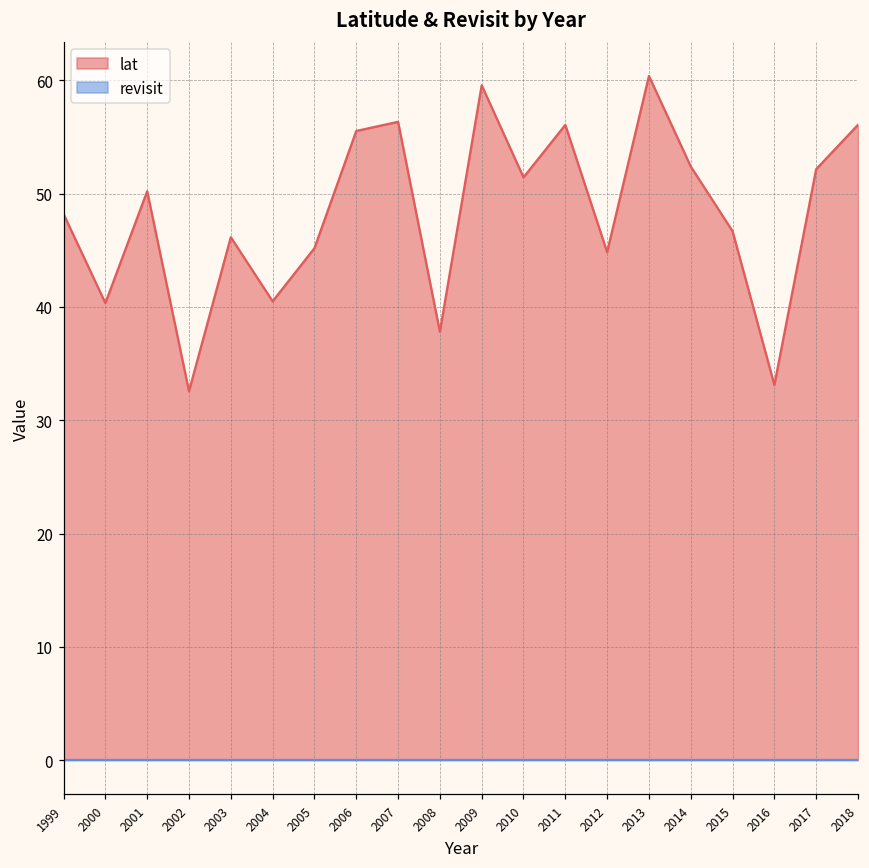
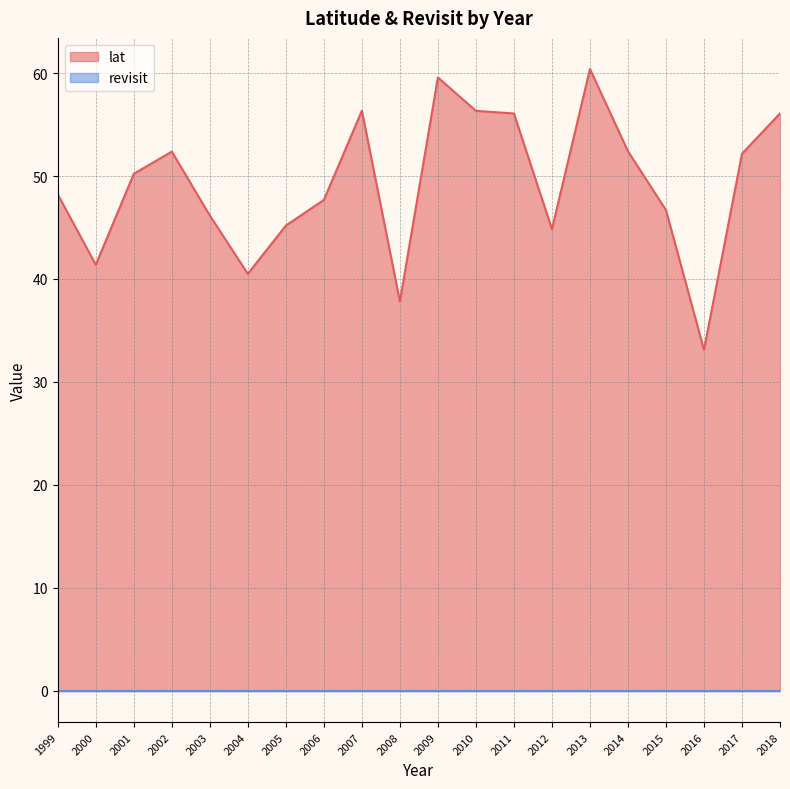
  {
    "lat": {
      "1999": 48.2,
-     "2000": 40.3,
+     "2000": 41.4,
      "2001": 50.2,
-     "2002": 32.6,
+     "2002": 52.4,
      "2003": 46.2,
      "2004": 40.5,
      "2005": 45.2,
-     "2006": 55.5,
+     "2006": 47.7,
      "2007": 56.3,
      "2008": 37.8,
      "2009": 59.6,
-     "2010": 51.4,
+     "2010": 56.3,
      "2011": 56.1,
      "2012": 44.8,
      "2013": 60.4,
      "2014": 52.4,
      "2015": 46.7,
      "2016": 33.1,
      "2017": 52.2,
      "2018": 56.1
    },
    "revisit": {
      "1999": 0.0,
      "2000": 0.0,
      "2001": 0.0,
      "2002": 0.0,
      "2003": 0.0,
      "2004": 0.0,
      "2005": 0.0,
      "2006": 0.0,
      "2007": 0.0,
      "2008": 0.0,
      "2009": 0.0,
      "2010": 0.0,
      "2011": 0.0,
      "2012": 0.0,
      "2013": 0.0,
      "2014": 0.0,
      "2015": 0.0,
      "2016": 0.0,
      "2017": 0.0,
      "2018": 0.0
    }
  }
